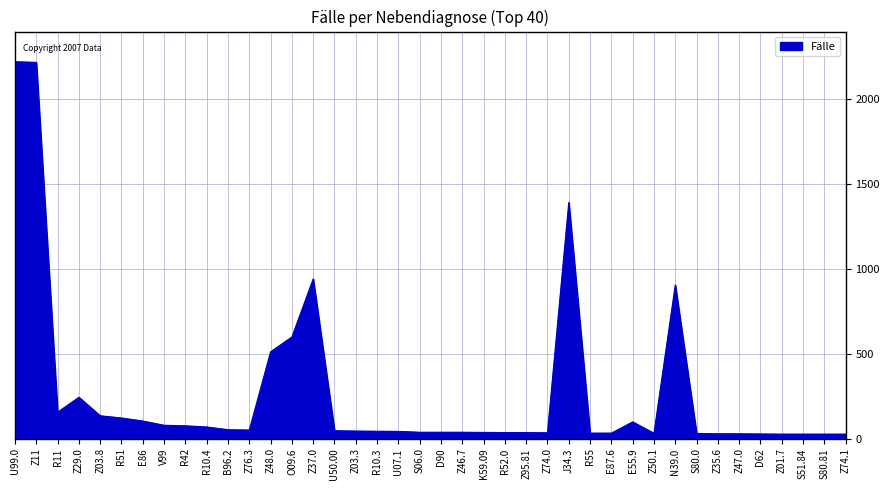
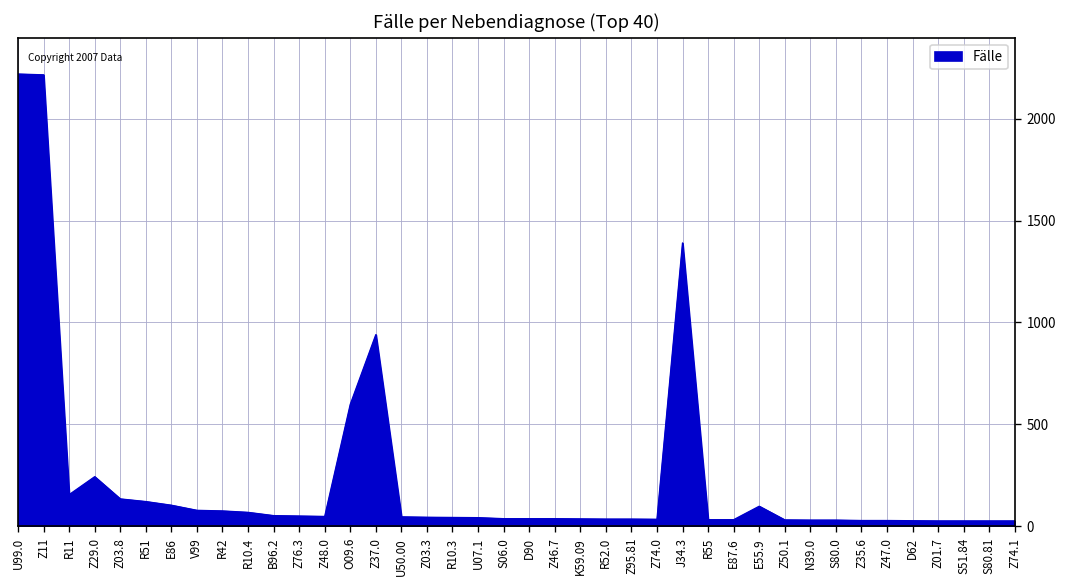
  {
    "U99.0": 2220,
    "R11": 160,
    "Z29.0": 240,
    "Z03.8": 130,
    "R51": 120,
    "E86": 100,
    "V99": 80,
    "R42": 80,
    "R10.4": 70,
    "B96.2": 50,
    "Z76.3": 50,
-   "Z48.0": 510,
+   "Z48.0": 50,
    "O09.6": 600,
    "Z37.0": 940,
    "U50.00": 50,
    "Z03.3": 40,
    "R10.3": 40,
    "U07.1": 40,
    "S06.0": 40,
    "D90": 40,
    "Z46.7": 40,
    "K59.09": 40,
    "R52.0": 40,
    "Z95.81": 40,
    "Z74.0": 30,
    "J34.3": 1390,
    "R55": 30,
    "E87.6": 30,
    "E55.9": 100,
    "Z50.1": 30,
-   "N39.0": 900,
+   "N39.0": 30,
    "S80.0": 30,
    "Z35.6": 30,
    "Z47.0": 30,
    "D62": 30,
    "Z01.7": 30,
    "S51.84": 30,
    "S80.81": 30,
    "Z74.1": 30
  }
